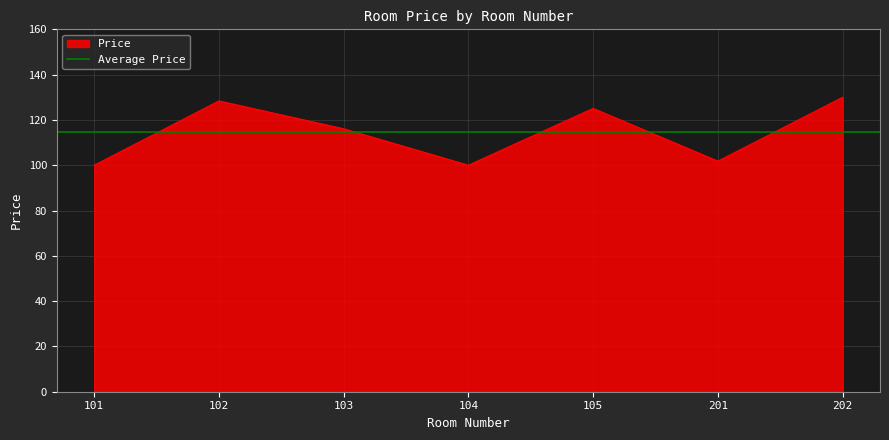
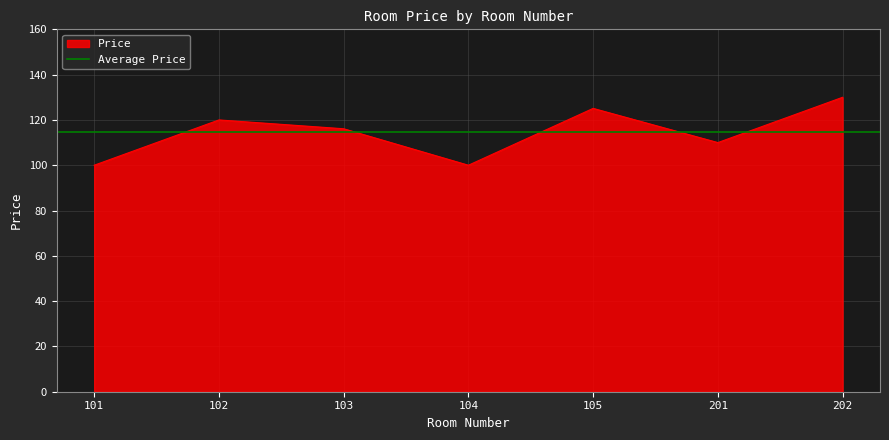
  {
    "101": 100,
-   "102": 128,
+   "102": 120,
    "103": 116,
    "104": 100,
    "105": 125,
-   "201": 102,
+   "201": 110,
    "202": 130
  }
